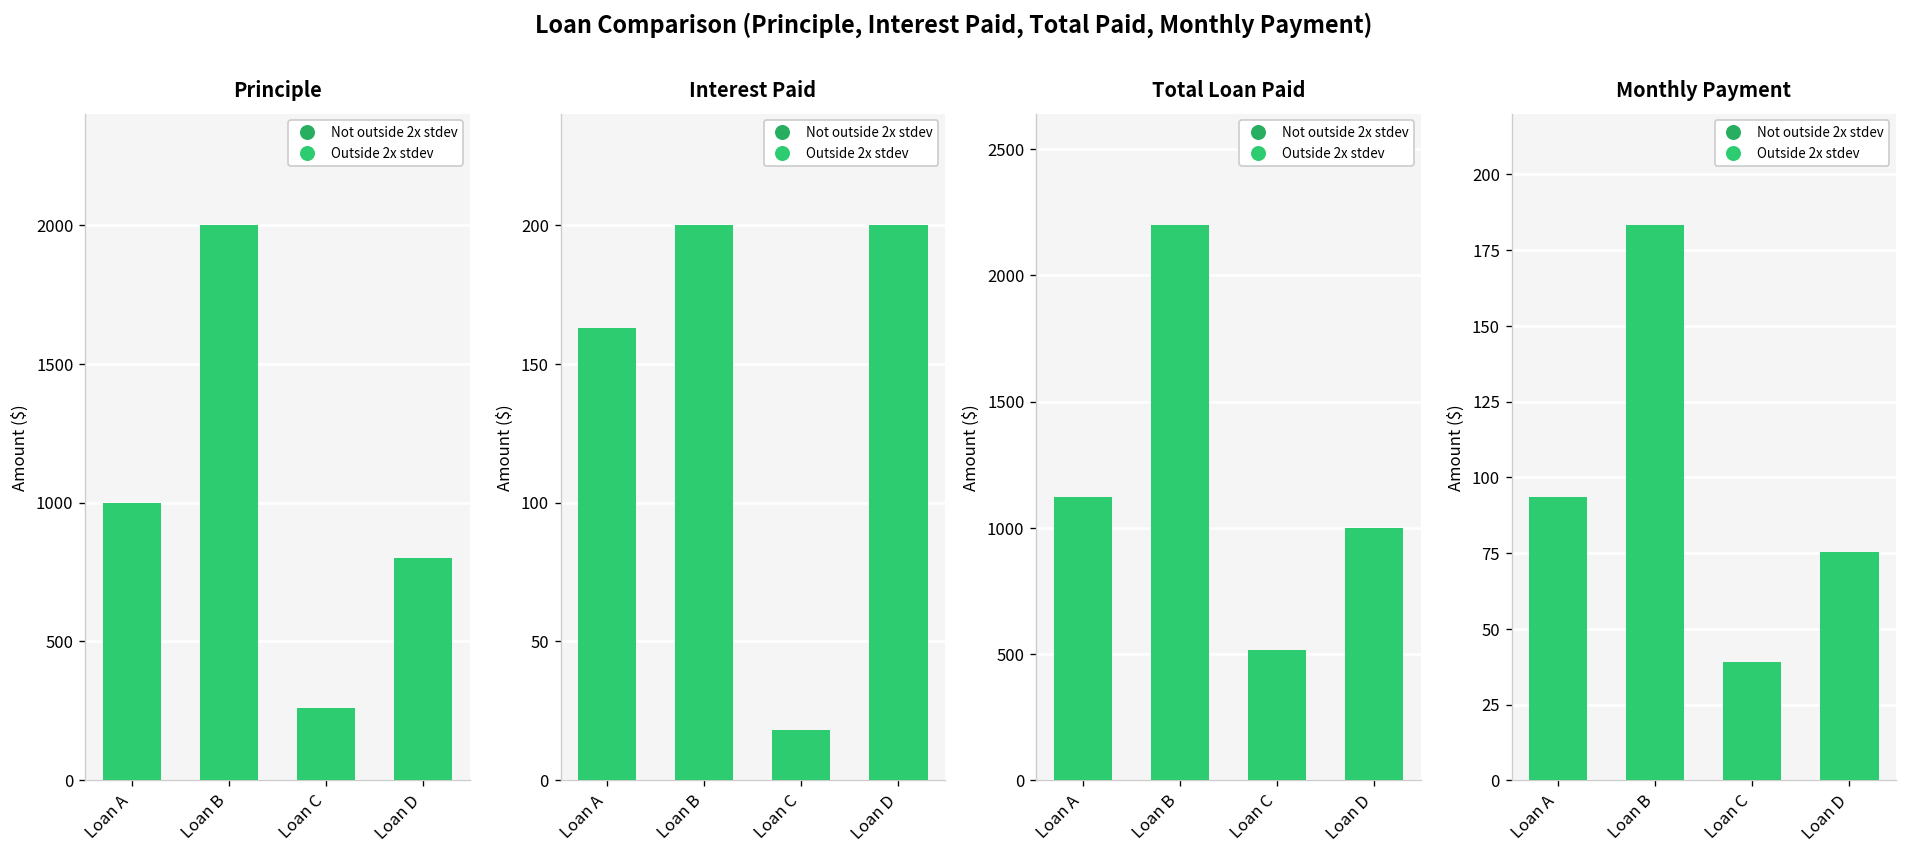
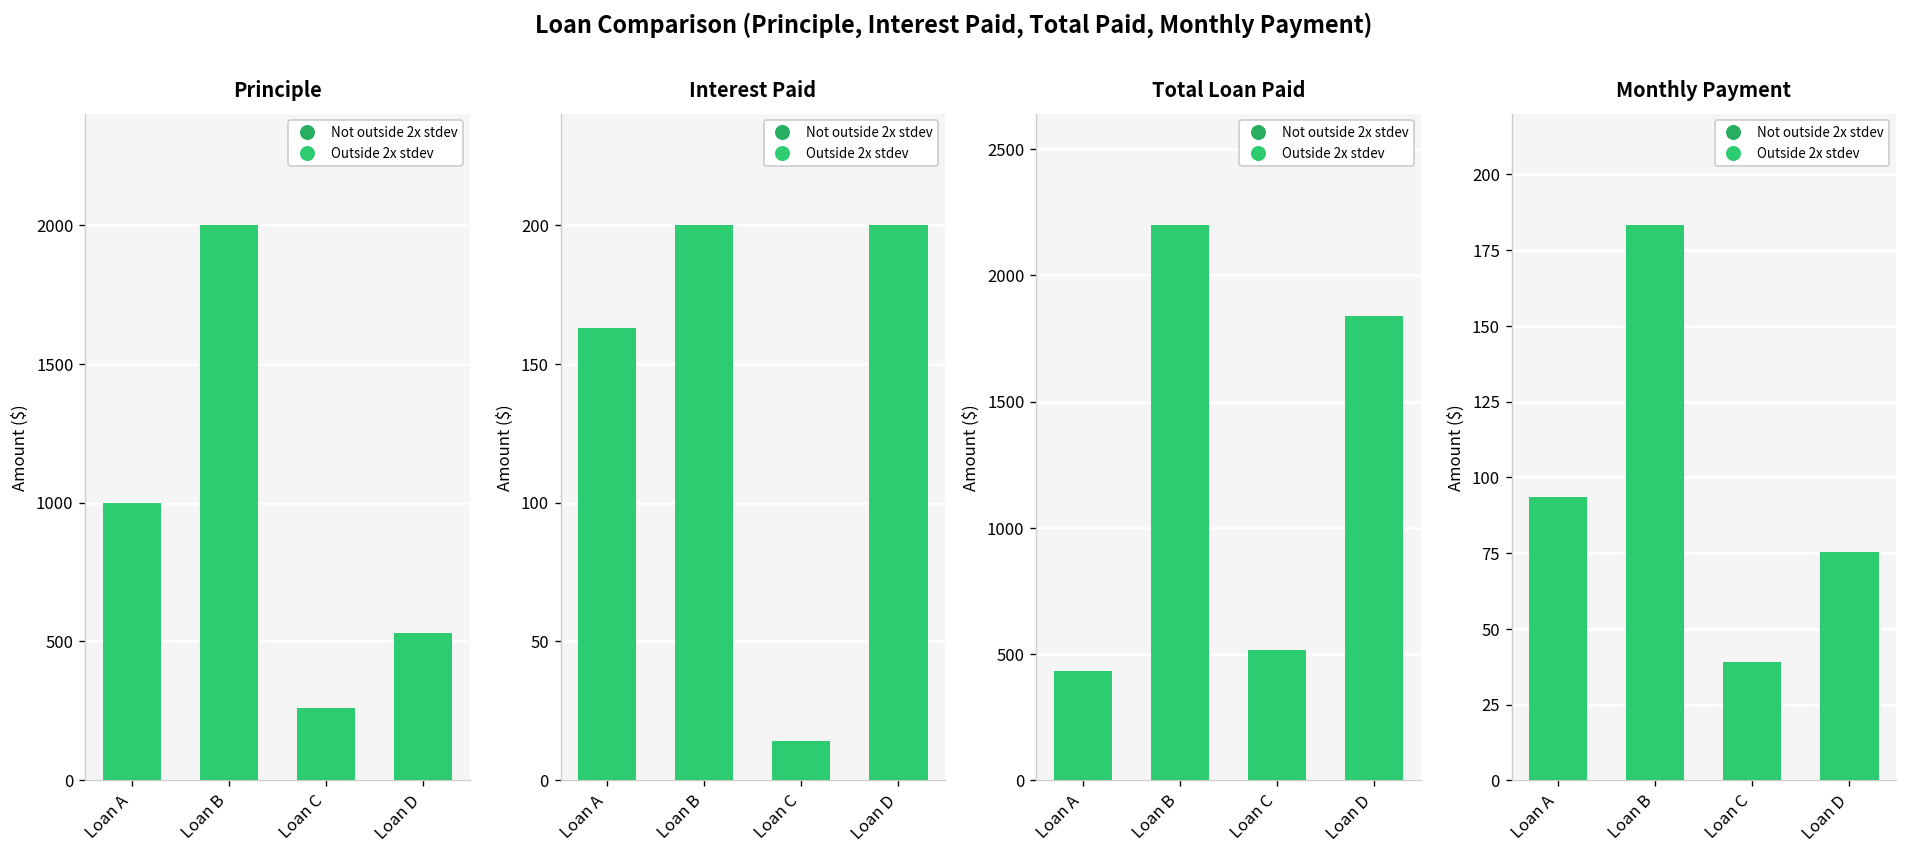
  {
    "Principle": {
      "Loan A": 1000,
      "Loan B": 2000,
      "Loan C": 260,
-     "Loan D": 800
+     "Loan D": 530
    },
    "Interest Paid": {
      "Loan A": 163,
      "Loan B": 200,
-     "Loan C": 18,
+     "Loan C": 14,
      "Loan D": 200
    },
    "Total Loan Paid": {
-     "Loan A": 1120,
+     "Loan A": 430,
      "Loan B": 2200,
      "Loan C": 520,
-     "Loan D": 1000
+     "Loan D": 1840
    },
    "Monthly Payment": {
      "Loan A": 93,
      "Loan B": 183,
      "Loan C": 39,
      "Loan D": 75
    }
  }
